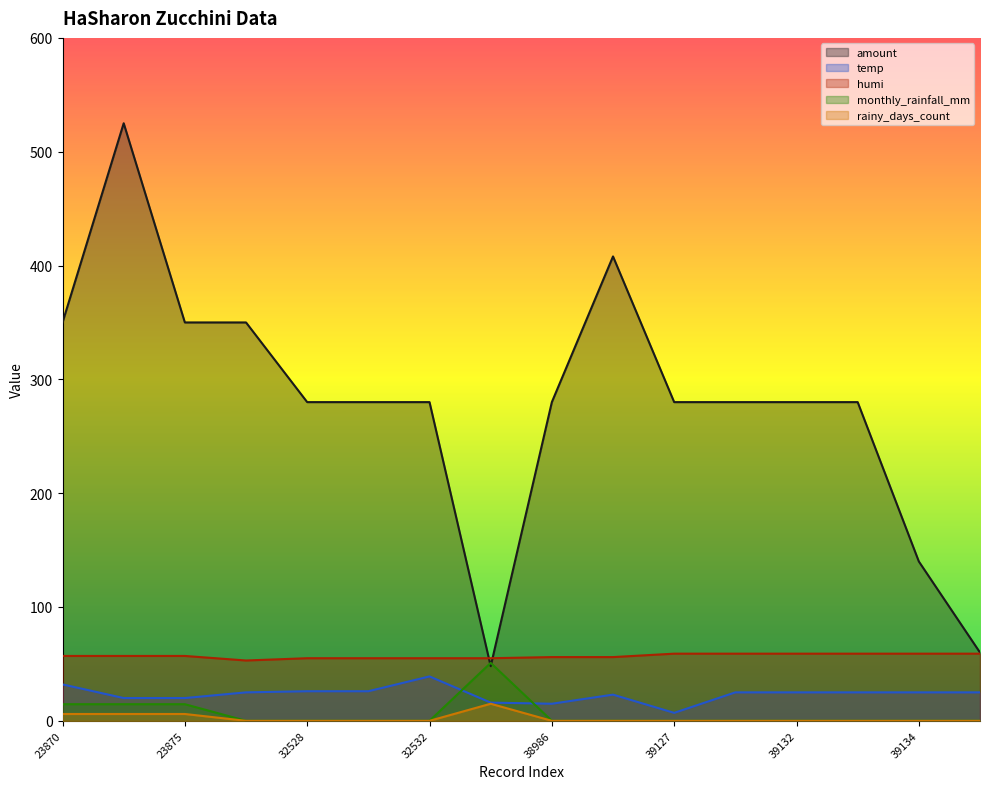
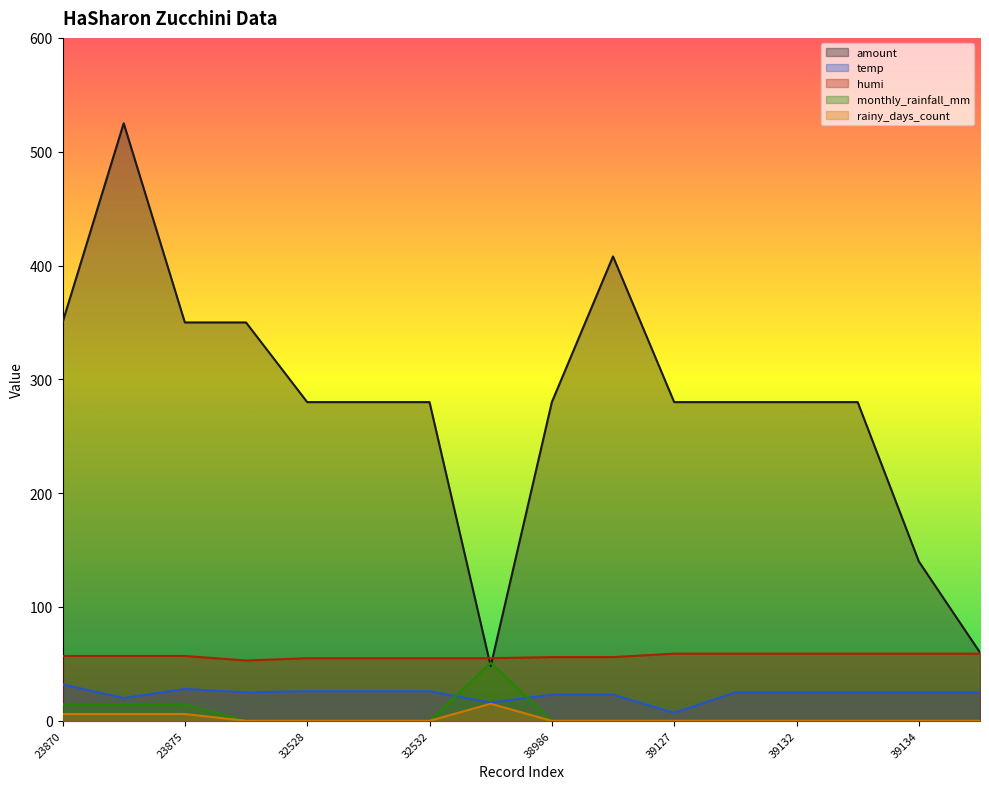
  {
    "temp": {
      "23870": 32,
-     "23875": 20,
+     "23875": 28,
      "32528": 26,
-     "32532": 39,
-     "38986": 15,
+     "32532": 26,
+     "38986": 23,
      "39127": 7,
      "39132": 25,
      "39134": 25
    }
  }
